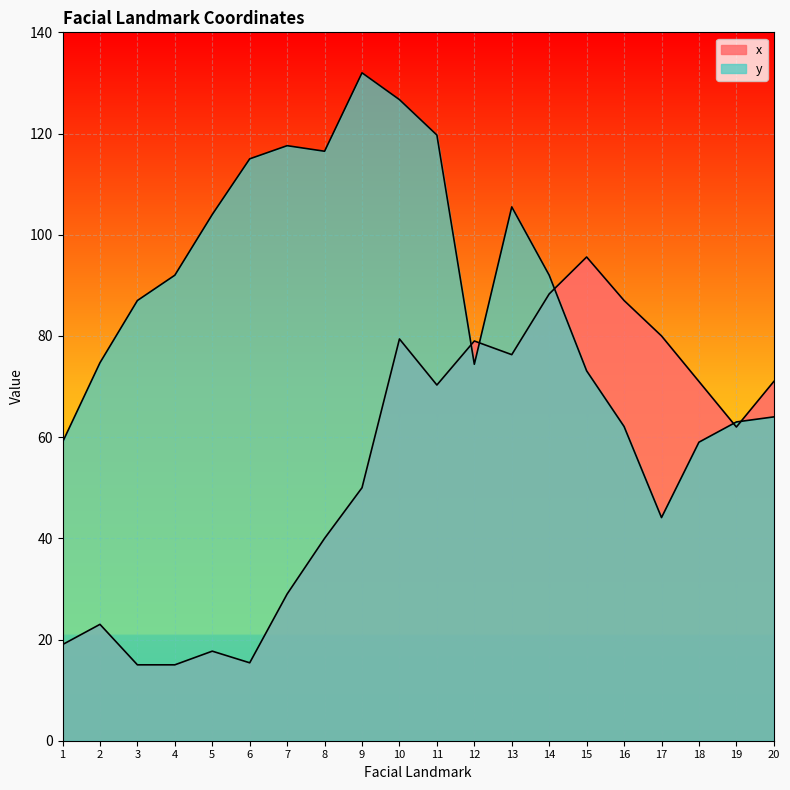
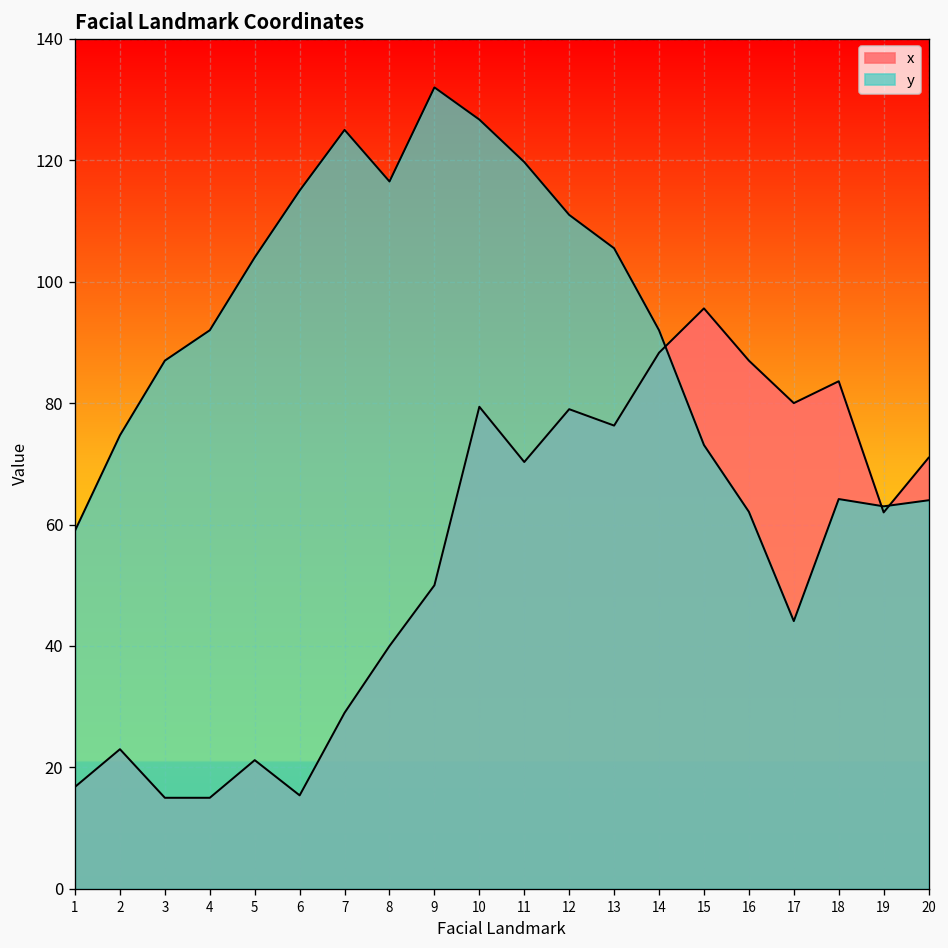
  {
    "x": {
-     "1": 19,
+     "1": 17,
      "2": 23,
      "3": 15,
      "4": 15,
-     "5": 18,
+     "5": 21,
      "6": 15,
      "7": 29,
      "8": 40,
      "9": 50,
      "10": 79,
      "11": 70,
      "12": 79,
      "13": 76,
      "14": 88,
      "15": 96,
      "16": 87,
      "17": 80,
-     "18": 71,
+     "18": 84,
      "19": 62,
      "20": 71
    },
    "y": {
      "1": 59,
      "2": 75,
      "3": 87,
      "4": 92,
      "5": 104,
      "6": 115,
-     "7": 118,
+     "7": 125,
      "8": 117,
      "9": 132,
      "10": 127,
      "11": 120,
-     "12": 74,
+     "12": 111,
      "13": 106,
      "14": 92,
      "15": 73,
      "16": 62,
      "17": 44,
-     "18": 59,
+     "18": 64,
      "19": 63,
      "20": 64
    }
  }
